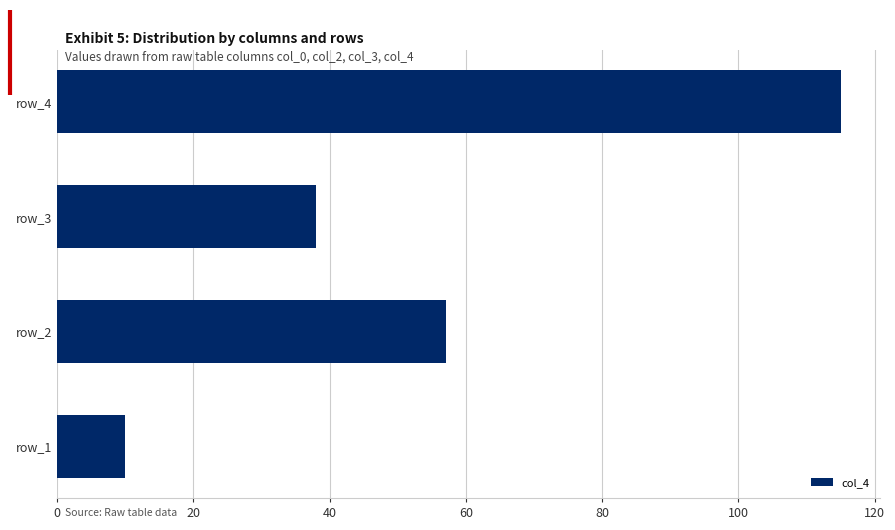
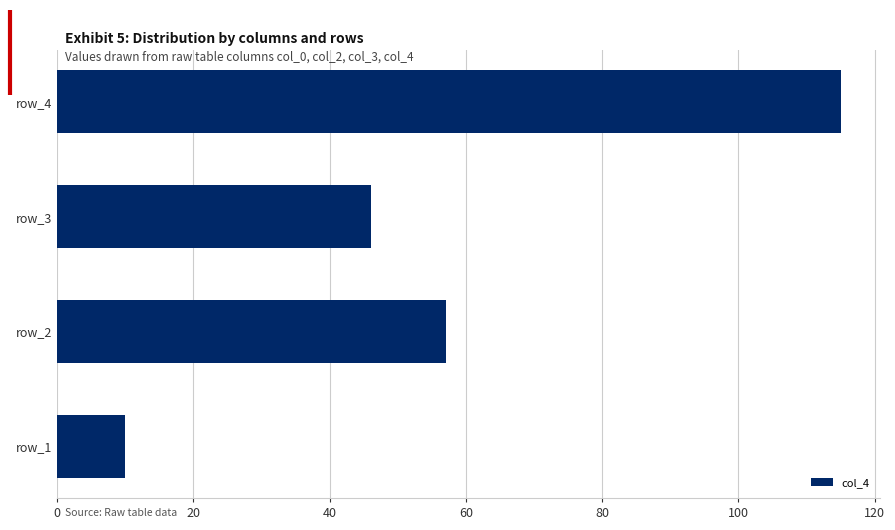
  {
    "row_4": 115,
-   "row_3": 38,
+   "row_3": 46,
    "row_2": 57,
    "row_1": 10
  }
